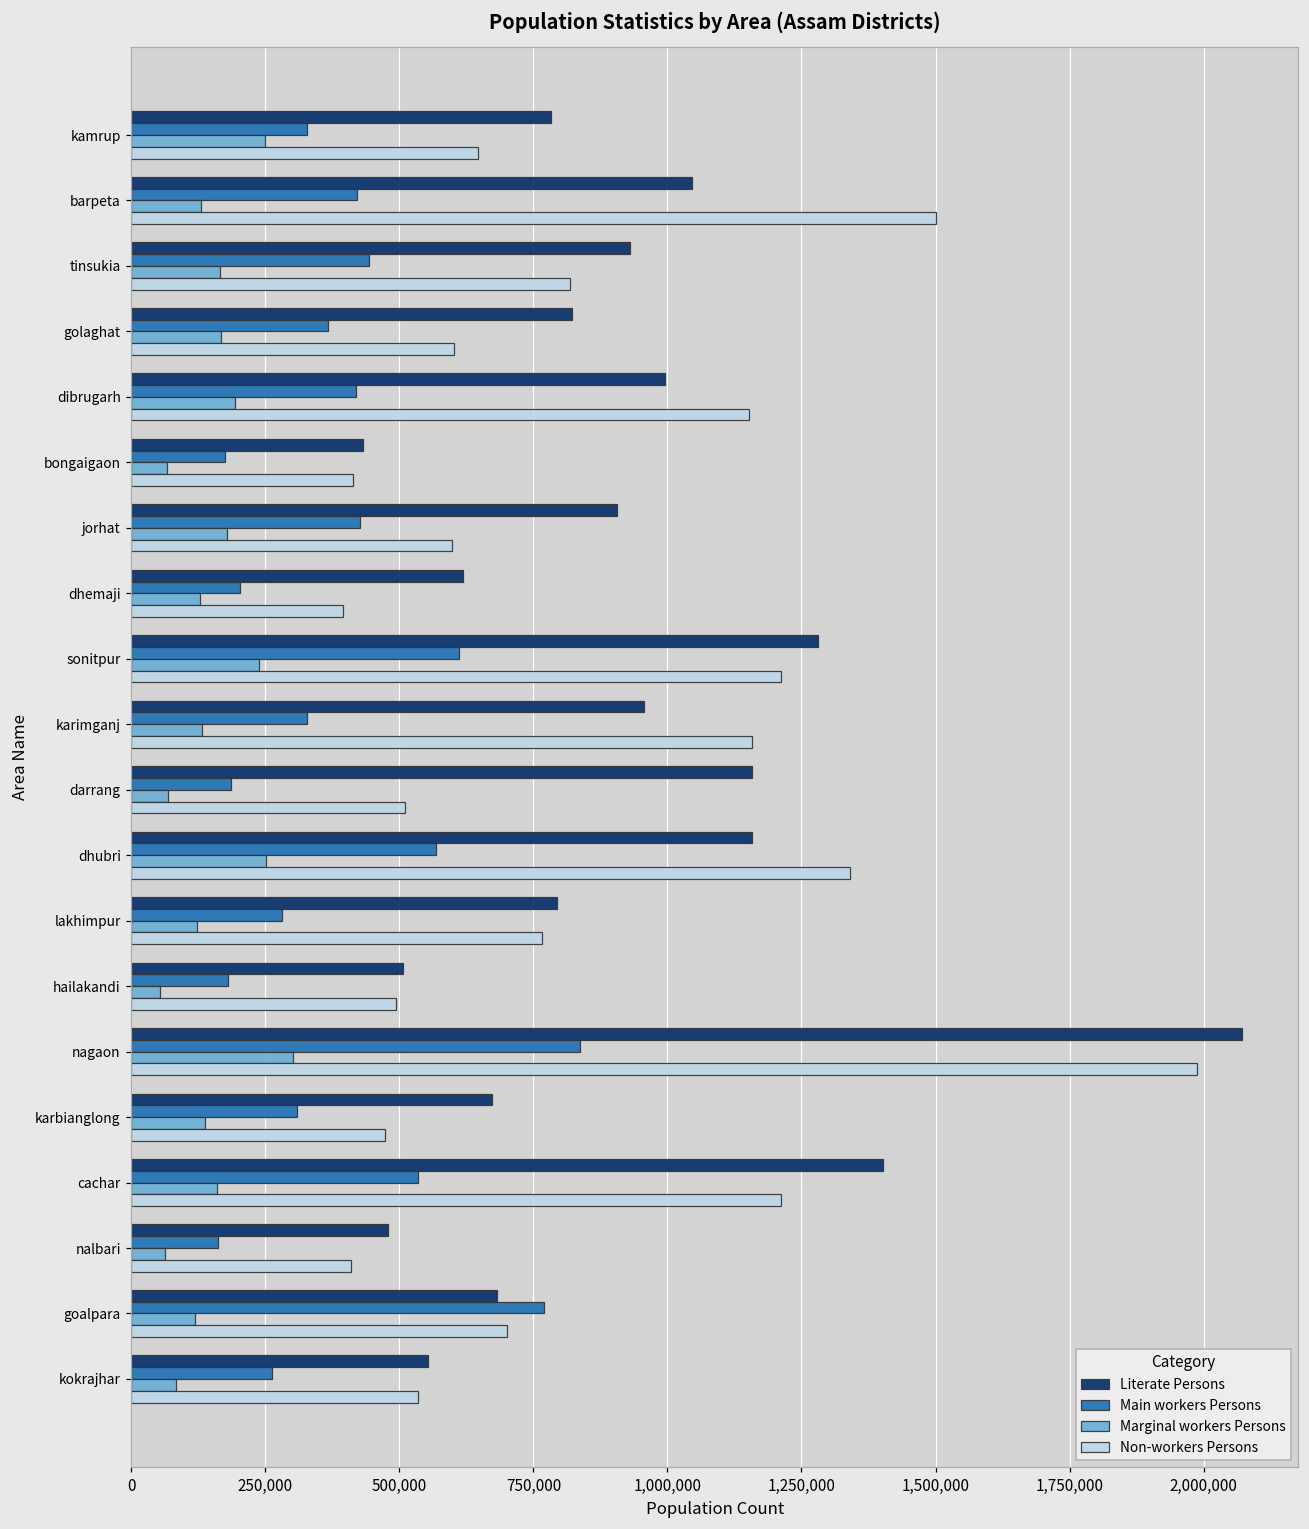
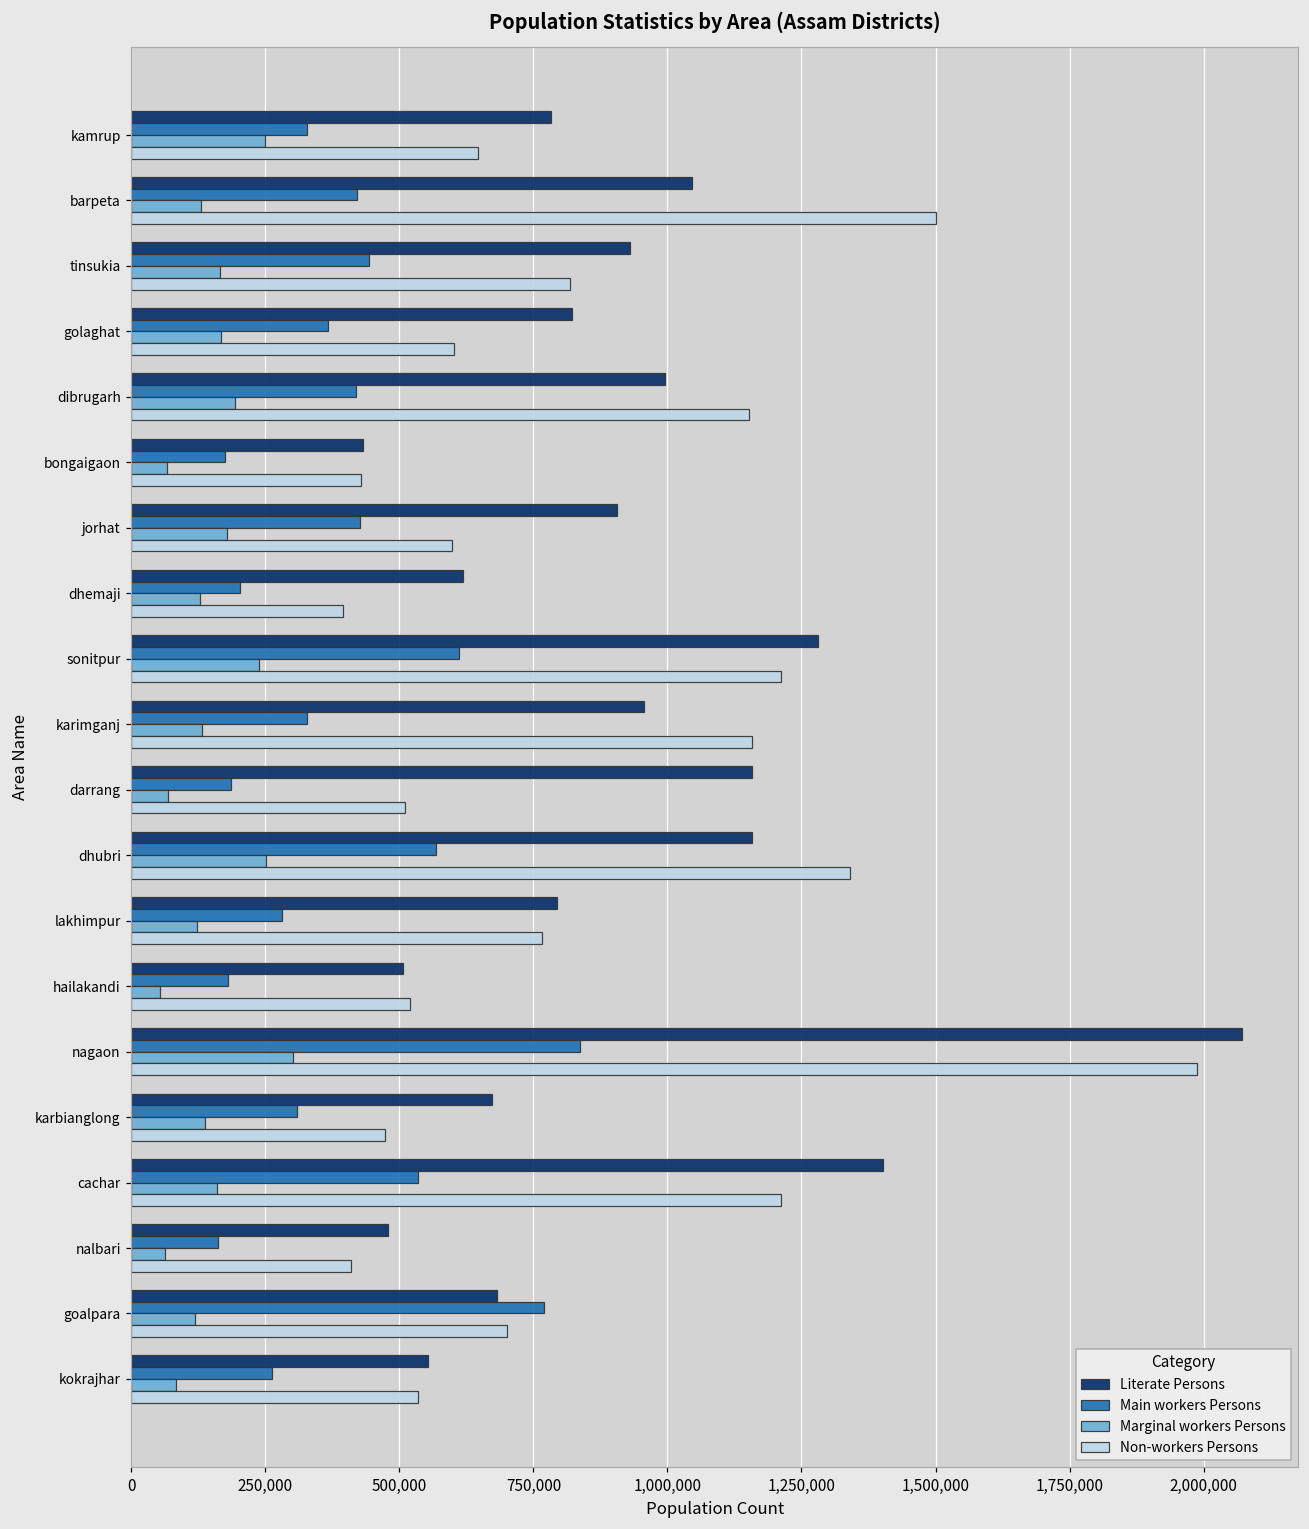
  {
    "Literate Persons": {
      "kamrup": "780,000",
      "barpeta": "1,050,000",
      "tinsukia": "930,000",
      "golaghat": "820,000",
      "dibrugarh": "1,000,000",
      "bongaigaon": "430,000",
      "jorhat": "910,000",
      "dhemaji": "620,000",
      "sonitpur": "1,280,000",
      "karimganj": "960,000",
      "darrang": "1,160,000",
      "dhubri": "1,160,000",
      "lakhimpur": "790,000",
      "hailakandi": "510,000",
      "nagaon": "2,070,000",
      "karbianglong": "670,000",
      "cachar": "1,400,000",
      "nalbari": "480,000",
      "goalpara": "680,000",
      "kokrajhar": "550,000"
    },
    "Main workers Persons": {
      "kamrup": "330,000",
      "barpeta": "420,000",
      "tinsukia": "440,000",
      "golaghat": "370,000",
      "dibrugarh": "420,000",
      "bongaigaon": "170,000",
      "jorhat": "430,000",
      "dhemaji": "200,000",
      "sonitpur": "610,000",
      "karimganj": "330,000",
      "darrang": "190,000",
      "dhubri": "570,000",
      "lakhimpur": "280,000",
      "hailakandi": "180,000",
      "nagaon": "840,000",
      "karbianglong": "310,000",
      "cachar": "540,000",
      "nalbari": "160,000",
      "goalpara": "770,000",
      "kokrajhar": "260,000"
    },
    "Marginal workers Persons": {
      "kamrup": "250,000",
      "barpeta": "130,000",
      "tinsukia": "170,000",
      "golaghat": "170,000",
      "dibrugarh": "190,000",
      "bongaigaon": "70,000",
      "jorhat": "180,000",
      "dhemaji": "130,000",
      "sonitpur": "240,000",
      "karimganj": "130,000",
      "darrang": "70,000",
      "dhubri": "250,000",
      "lakhimpur": "120,000",
      "hailakandi": "50,000",
      "nagaon": "300,000",
      "karbianglong": "140,000",
      "cachar": "160,000",
      "nalbari": "60,000",
      "goalpara": "120,000",
      "kokrajhar": "80,000"
    },
    "Non-workers Persons": {
      "kamrup": "650,000",
      "barpeta": "1,500,000",
      "tinsukia": "820,000",
      "golaghat": "600,000",
      "dibrugarh": "1,150,000",
-     "bongaigaon": "410,000",
+     "bongaigaon": "430,000",
      "jorhat": "600,000",
      "dhemaji": "400,000",
      "sonitpur": "1,210,000",
      "karimganj": "1,160,000",
      "darrang": "510,000",
      "dhubri": "1,340,000",
      "lakhimpur": "770,000",
-     "hailakandi": "490,000",
+     "hailakandi": "520,000",
      "nagaon": "1,990,000",
      "karbianglong": "470,000",
      "cachar": "1,210,000",
      "nalbari": "410,000",
      "goalpara": "700,000",
      "kokrajhar": "530,000"
    }
  }
